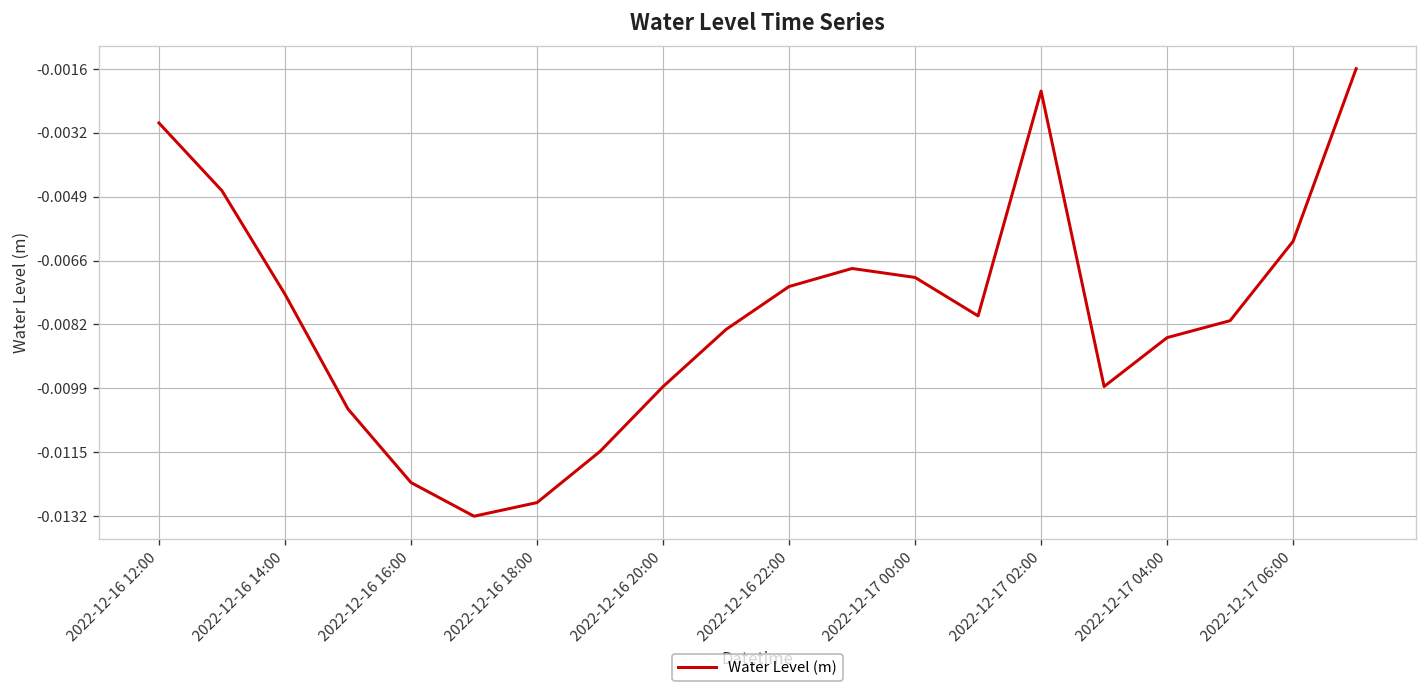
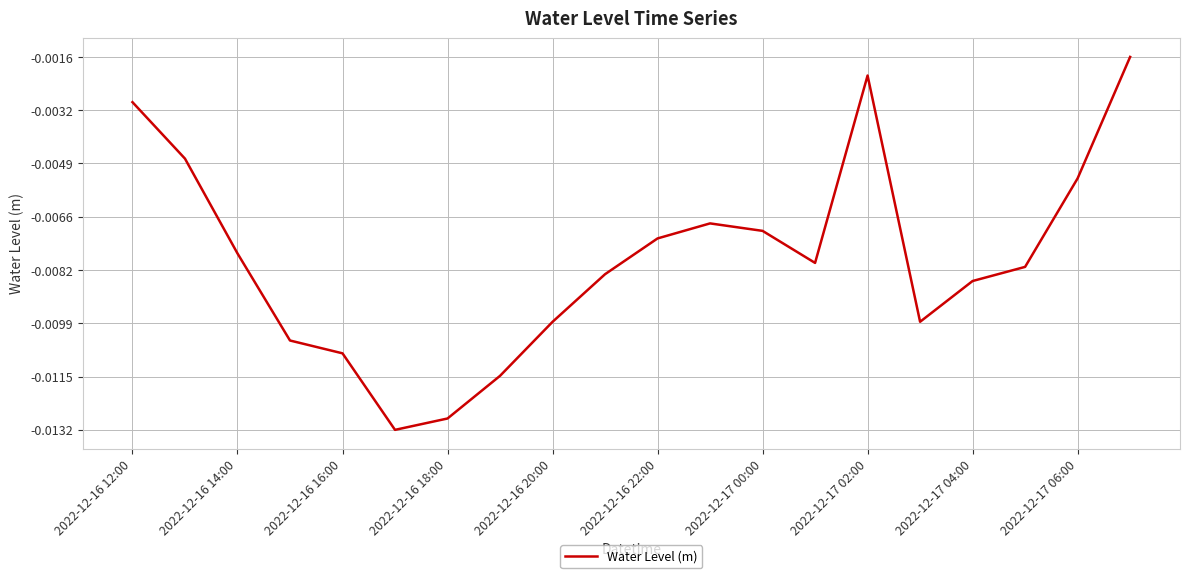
  {
    "2022-12-16 12:00": -0.0030,
-   "2022-12-16 14:00": -0.0074,
-   "2022-12-16 16:00": -0.0123,
+   "2022-12-16 14:00": -0.0077,
+   "2022-12-16 16:00": -0.0108,
    "2022-12-16 18:00": -0.0128,
    "2022-12-16 20:00": -0.0098,
    "2022-12-16 22:00": -0.0072,
    "2022-12-17 00:00": -0.0070,
    "2022-12-17 02:00": -0.0022,
    "2022-12-17 04:00": -0.0086,
-   "2022-12-17 06:00": -0.0061
+   "2022-12-17 06:00": -0.0054
  }
